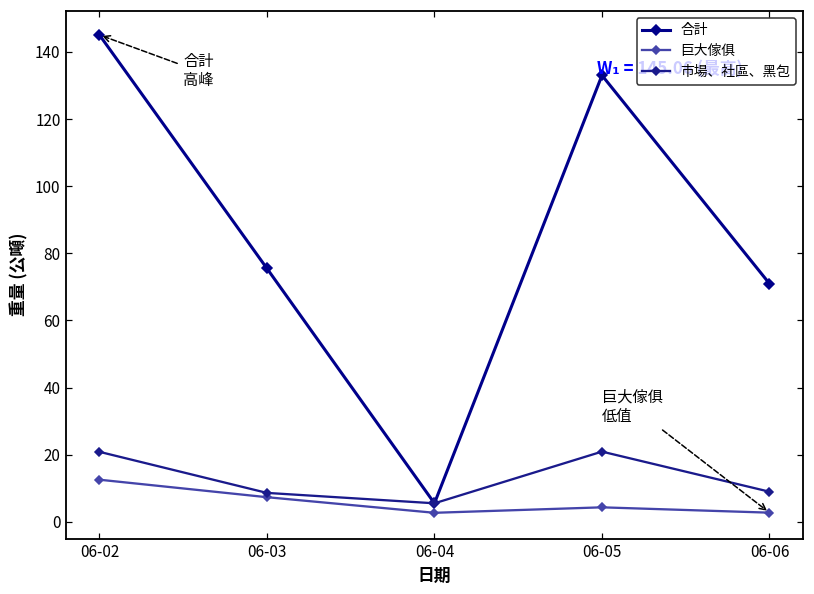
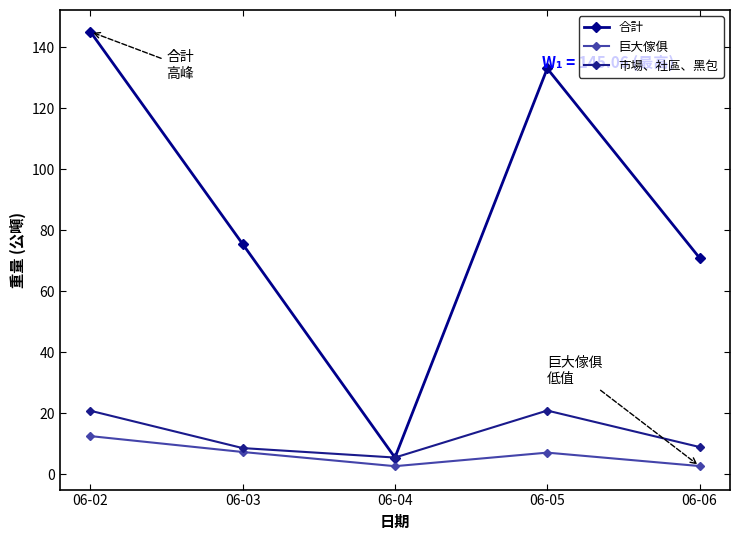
  {
    "巨大傢俱": {
      "06-02": 13,
      "06-03": 7,
      "06-04": 3,
-     "06-05": 4,
+     "06-05": 7,
      "06-06": 3
    }
  }
